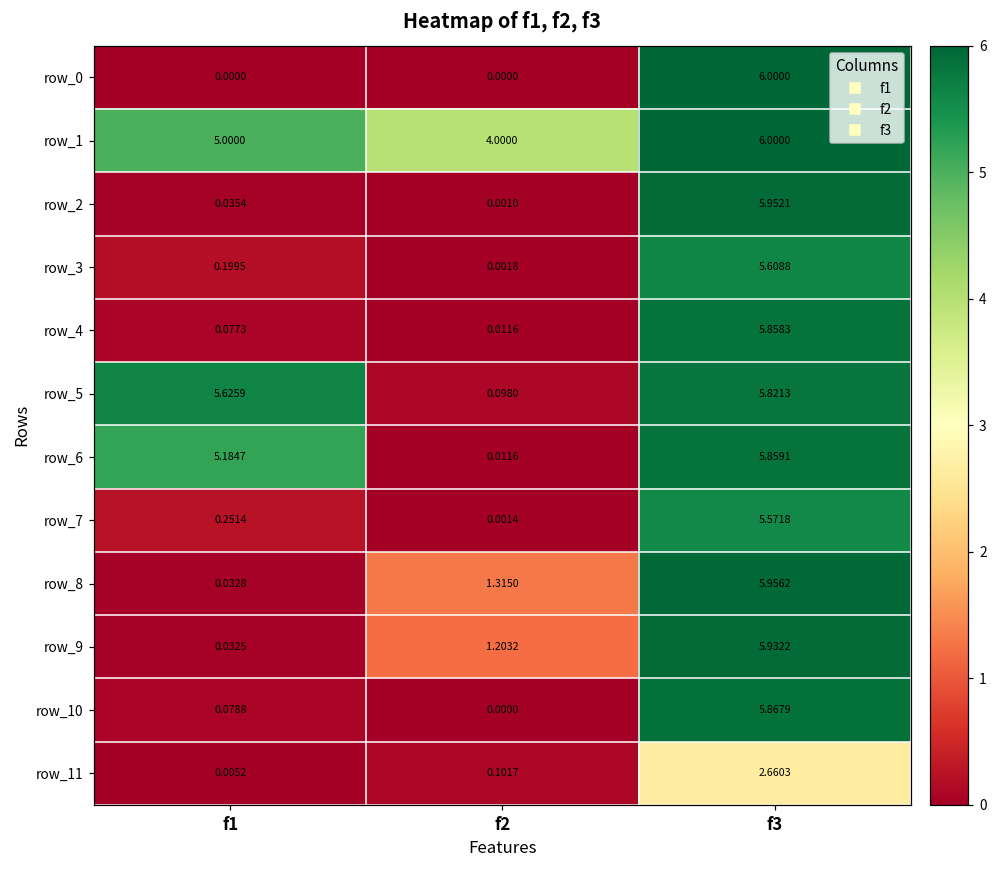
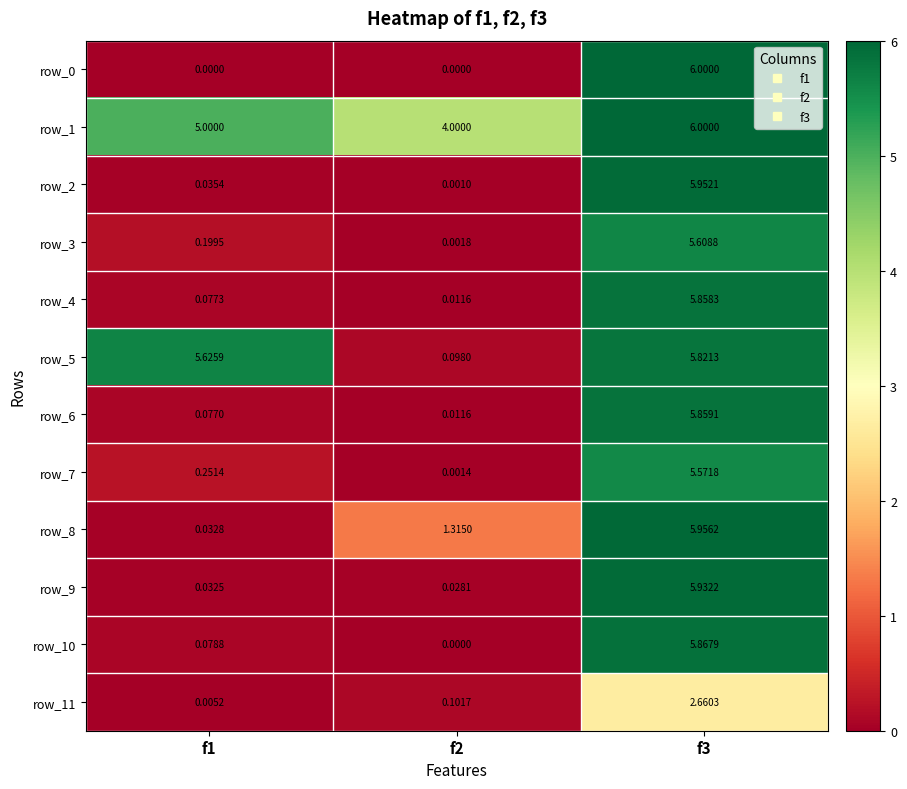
  {
    "row_0": {
      "f1": 0.0000,
      "f2": 0.0000,
      "f3": 6.0000
    },
    "row_1": {
      "f1": 5.0000,
      "f2": 4.0000,
      "f3": 6.0000
    },
    "row_2": {
      "f1": 0.0354,
      "f2": 0.0010,
      "f3": 5.9521
    },
    "row_3": {
      "f1": 0.1995,
      "f2": 0.0018,
      "f3": 5.6088
    },
    "row_4": {
      "f1": 0.0773,
      "f2": 0.0116,
      "f3": 5.8583
    },
    "row_5": {
      "f1": 5.6259,
      "f2": 0.0980,
      "f3": 5.8213
    },
    "row_6": {
-     "f1": 5.1847,
+     "f1": 0.0770,
      "f2": 0.0116,
      "f3": 5.8591
    },
    "row_7": {
      "f1": 0.2514,
      "f2": 0.0014,
      "f3": 5.5718
    },
    "row_8": {
      "f1": 0.0328,
      "f2": 1.3150,
      "f3": 5.9562
    },
    "row_9": {
      "f1": 0.0325,
-     "f2": 1.2032,
+     "f2": 0.0281,
      "f3": 5.9322
    },
    "row_10": {
      "f1": 0.0788,
      "f2": 0.0000,
      "f3": 5.8679
    },
    "row_11": {
      "f1": 0.0052,
      "f2": 0.1017,
      "f3": 2.6603
    }
  }
